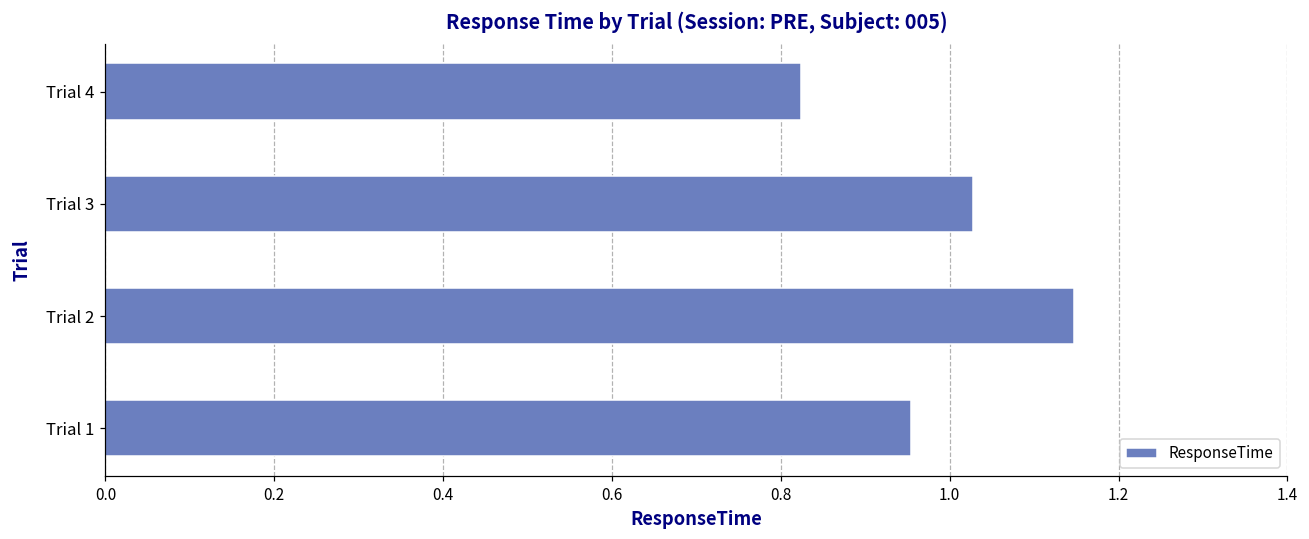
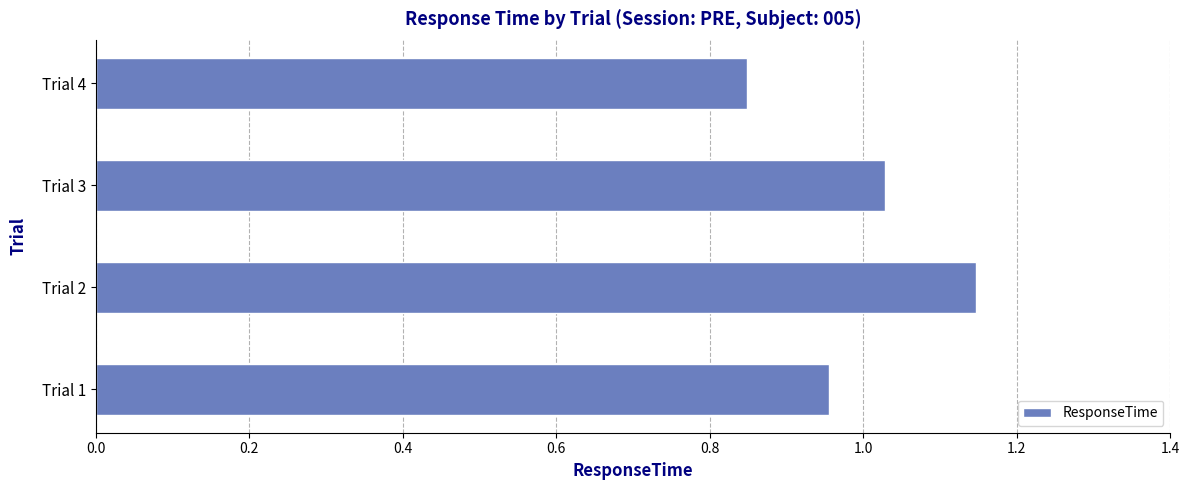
  {
-   "Trial 4": 0.82,
+   "Trial 4": 0.85,
    "Trial 3": 1.03,
    "Trial 2": 1.15,
    "Trial 1": 0.95
  }
